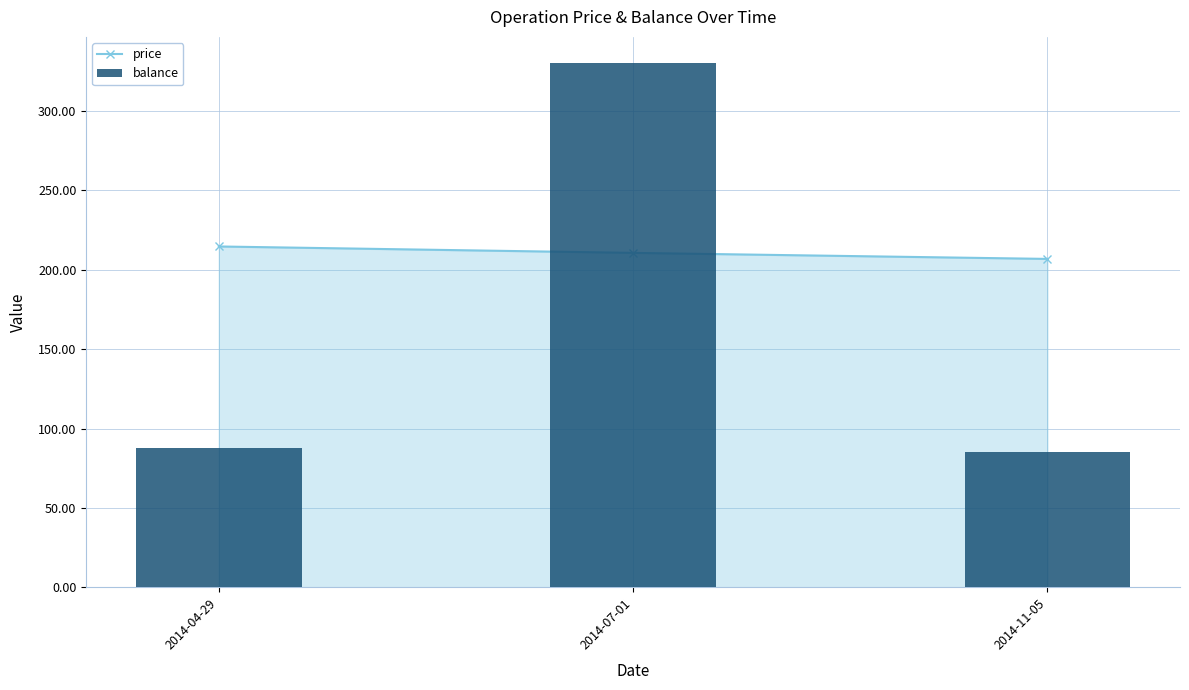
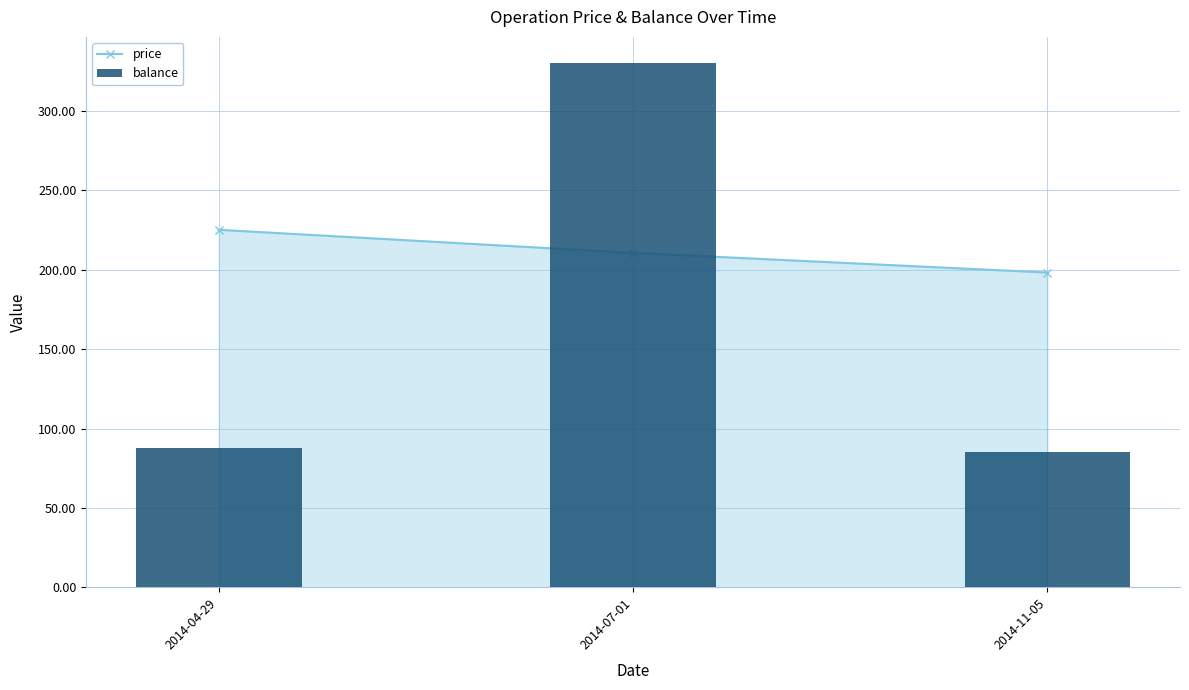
  {
    "price": {
-     "2014-04-29": 215,
+     "2014-04-29": 225,
      "2014-07-01": 211,
-     "2014-11-05": 207
+     "2014-11-05": 198
    },
    "balance": {
      "2014-04-29": 88,
      "2014-07-01": 330,
      "2014-11-05": 85
    }
  }
